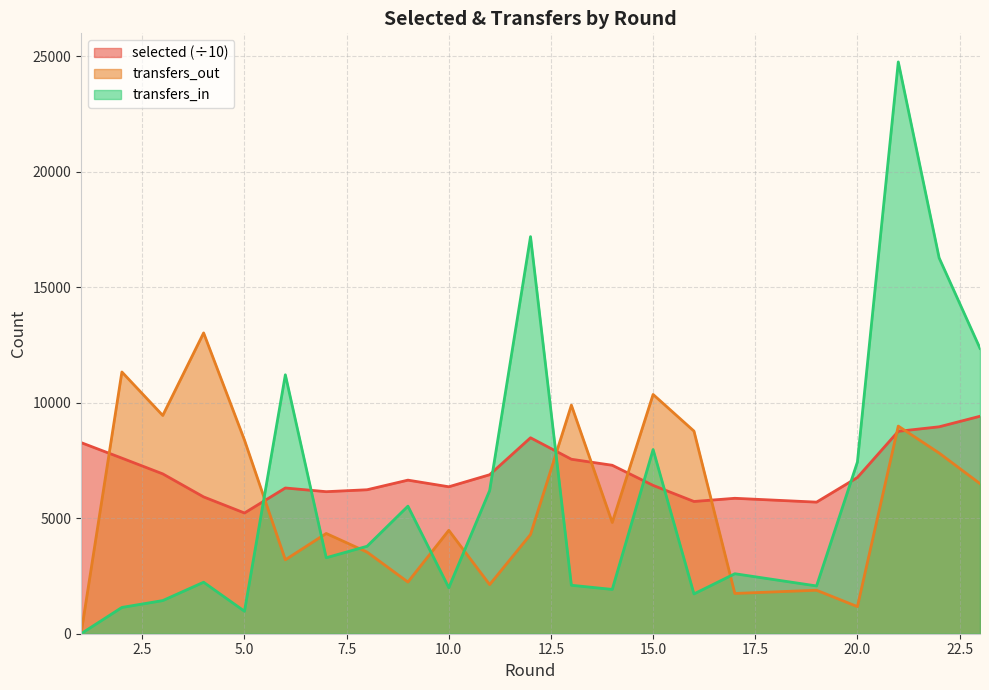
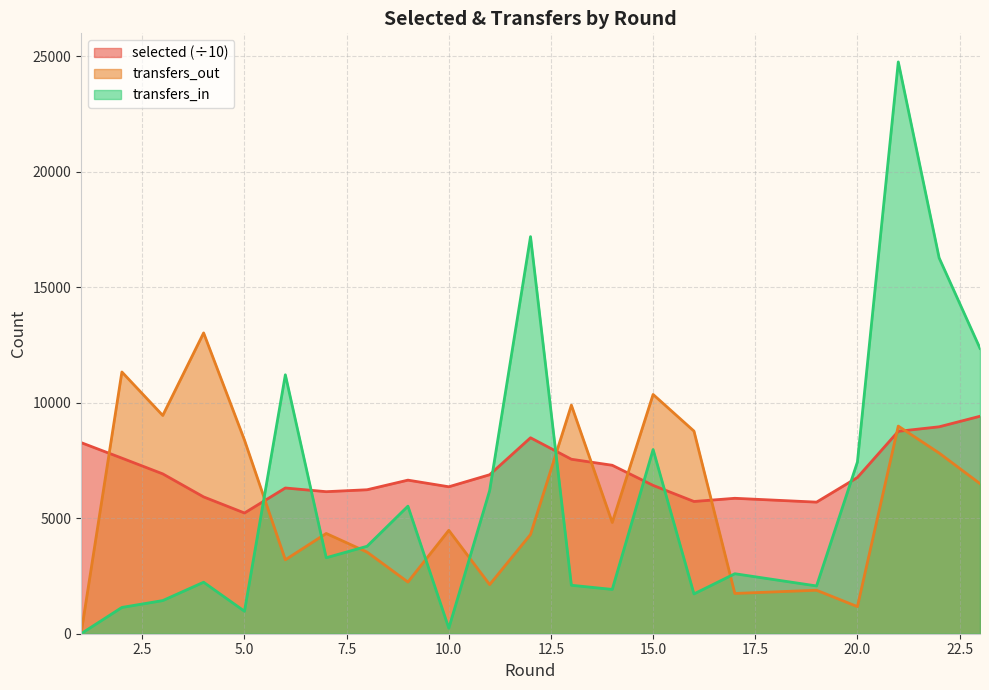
  {
    "transfers_in": {
      "5.0": 1000,
-     "10.0": 2000,
+     "10.0": 200,
      "15.0": 8000,
      "20.0": 7400
    }
  }
